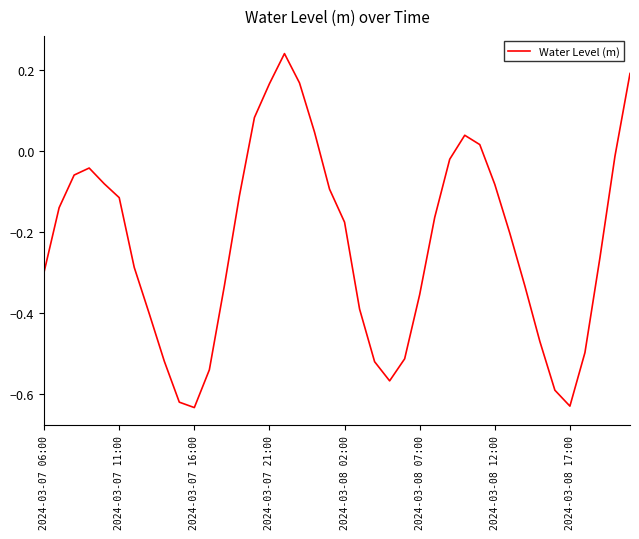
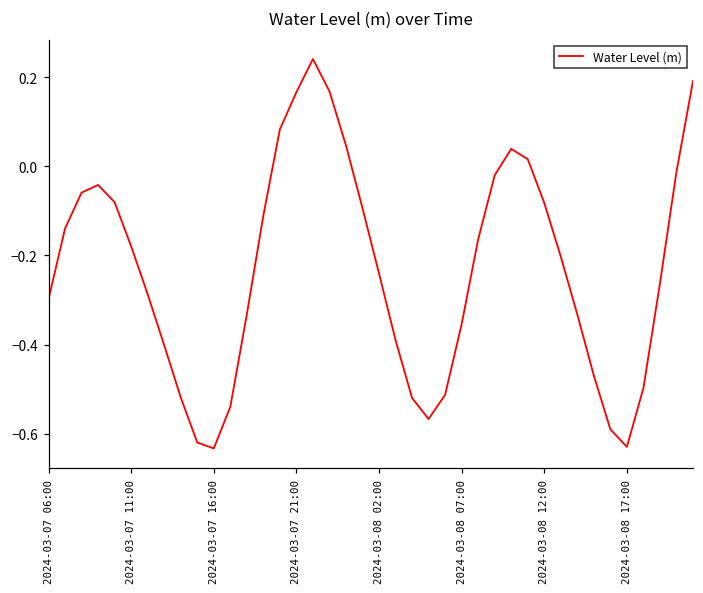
  {
    "2024-03-07 06:00": -0.30,
-   "2024-03-07 11:00": -0.11,
+   "2024-03-07 11:00": -0.18,
    "2024-03-07 16:00": -0.63,
    "2024-03-07 21:00": 0.17,
-   "2024-03-08 02:00": -0.18,
+   "2024-03-08 02:00": -0.24,
    "2024-03-08 07:00": -0.35,
    "2024-03-08 12:00": -0.08,
    "2024-03-08 17:00": -0.63
  }
